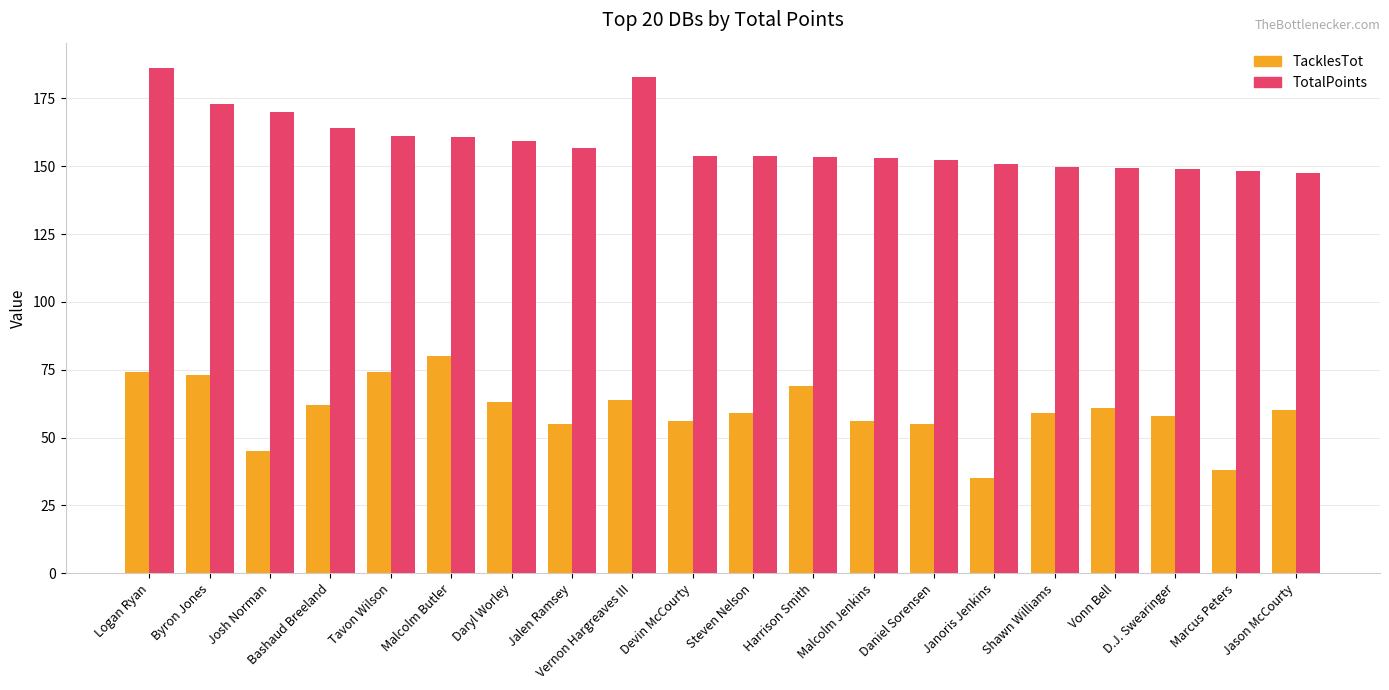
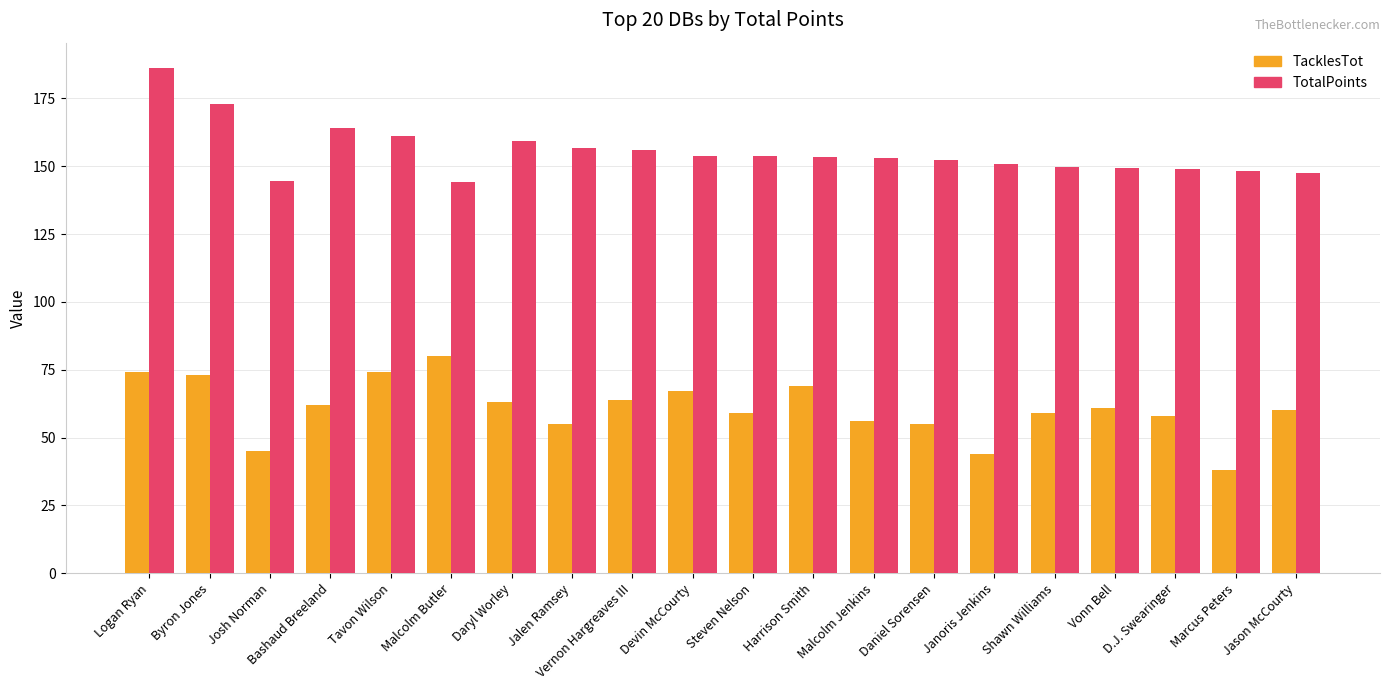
  {
    "TacklesTot": {
      "Logan Ryan": 74,
      "Byron Jones": 73,
      "Josh Norman": 45,
      "Bashaud Breeland": 62,
      "Tavon Wilson": 74,
      "Malcolm Butler": 80,
      "Daryl Worley": 63,
      "Jalen Ramsey": 55,
      "Vernon Hargreaves III": 64,
-     "Devin McCourty": 56,
+     "Devin McCourty": 67,
      "Steven Nelson": 59,
      "Harrison Smith": 69,
      "Malcolm Jenkins": 56,
      "Daniel Sorensen": 55,
-     "Janoris Jenkins": 35,
+     "Janoris Jenkins": 44,
      "Shawn Williams": 59,
      "Vonn Bell": 61,
      "D.J. Swearinger": 58,
      "Marcus Peters": 38,
      "Jason McCourty": 60
    },
    "TotalPoints": {
      "Logan Ryan": 186,
      "Byron Jones": 173,
-     "Josh Norman": 170,
+     "Josh Norman": 145,
      "Bashaud Breeland": 164,
      "Tavon Wilson": 161,
-     "Malcolm Butler": 161,
+     "Malcolm Butler": 144,
      "Daryl Worley": 159,
      "Jalen Ramsey": 157,
-     "Vernon Hargreaves III": 183,
+     "Vernon Hargreaves III": 156,
      "Devin McCourty": 154,
      "Steven Nelson": 154,
      "Harrison Smith": 153,
      "Malcolm Jenkins": 153,
      "Daniel Sorensen": 152,
      "Janoris Jenkins": 151,
      "Shawn Williams": 150,
      "Vonn Bell": 150,
      "D.J. Swearinger": 149,
      "Marcus Peters": 148,
      "Jason McCourty": 147
    }
  }
